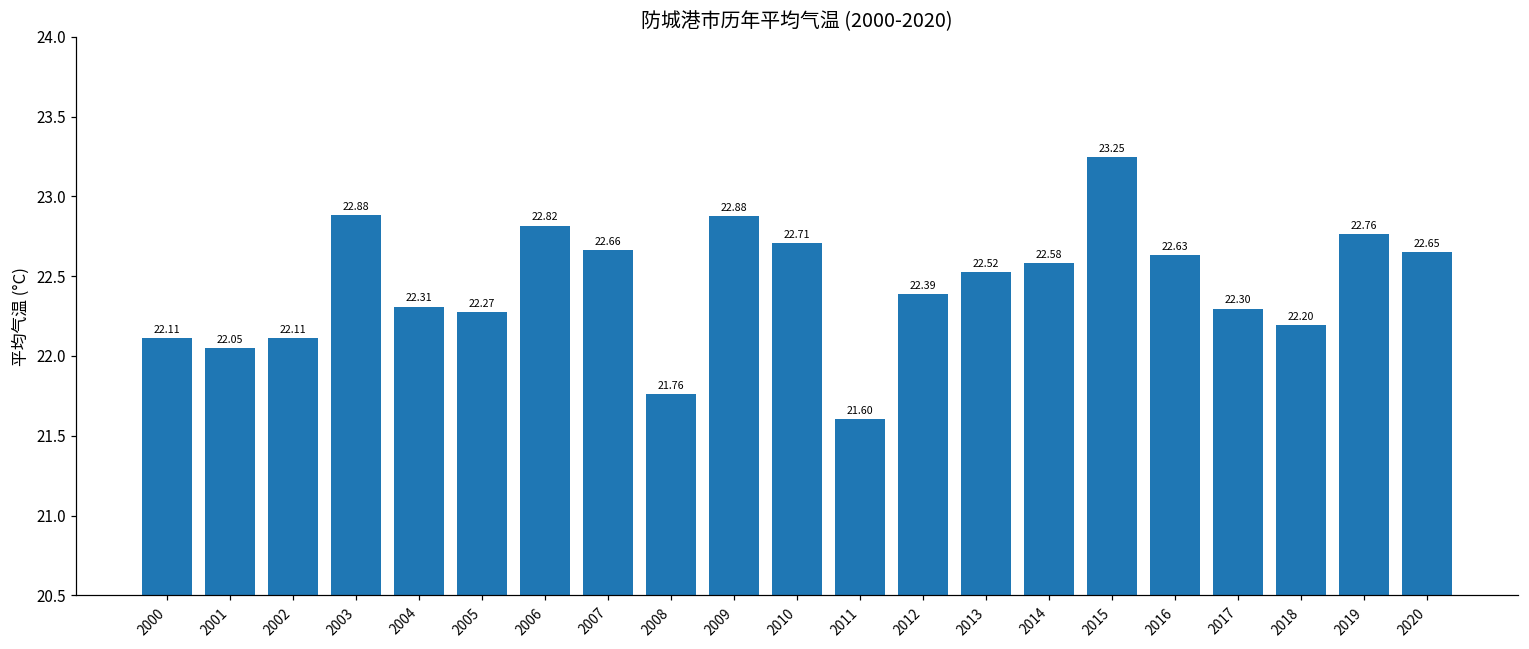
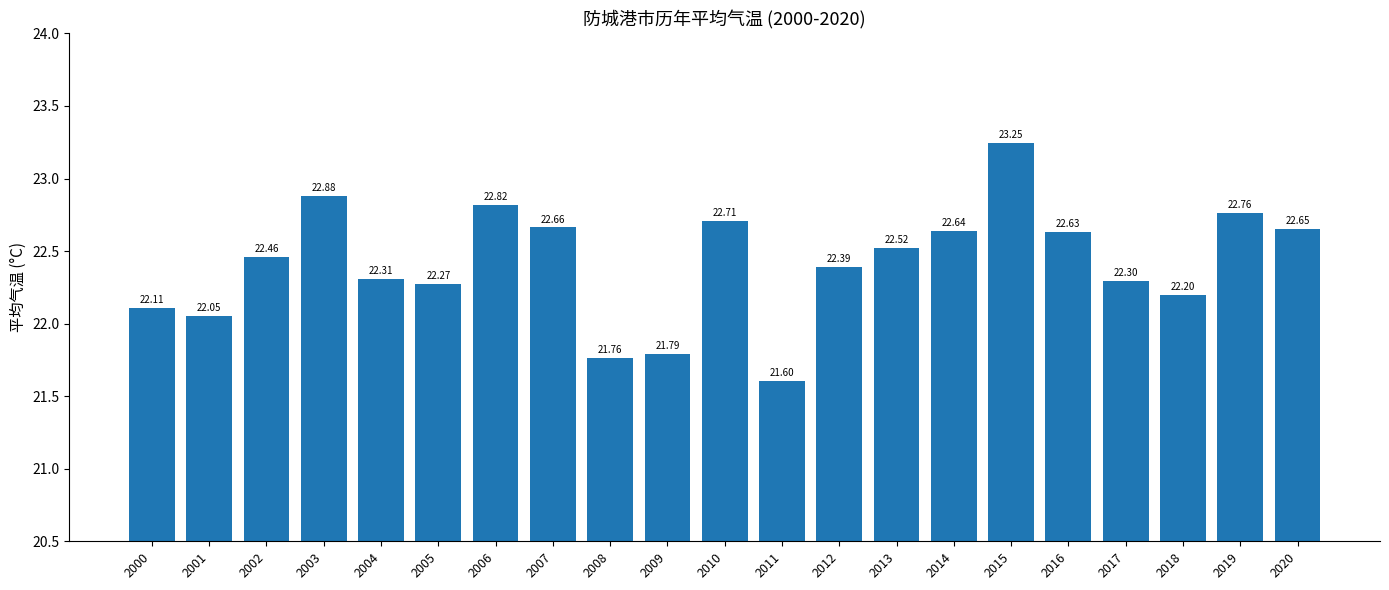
  {
    "2000": 22.11,
    "2001": 22.05,
-   "2002": 22.11,
+   "2002": 22.46,
    "2003": 22.88,
    "2004": 22.31,
    "2005": 22.27,
    "2006": 22.82,
    "2007": 22.66,
    "2008": 21.76,
-   "2009": 22.88,
+   "2009": 21.79,
    "2010": 22.71,
    "2011": 21.60,
    "2012": 22.39,
    "2013": 22.52,
-   "2014": 22.58,
+   "2014": 22.64,
    "2015": 23.25,
    "2016": 22.63,
    "2017": 22.30,
    "2018": 22.20,
    "2019": 22.76,
    "2020": 22.65
  }
